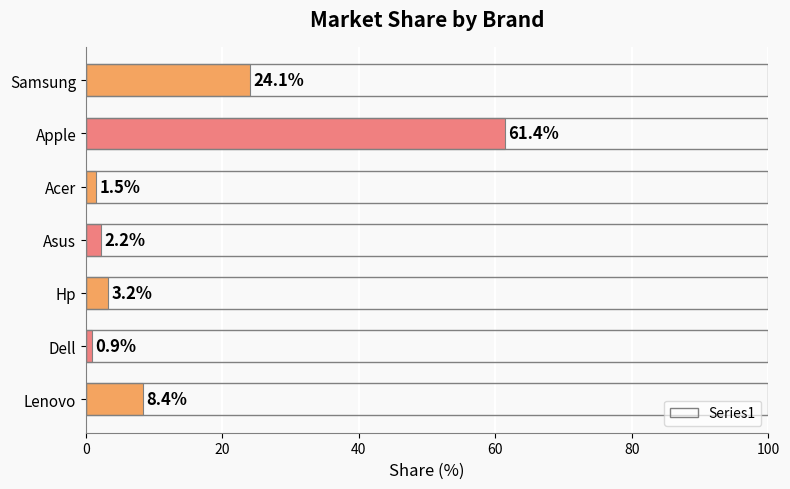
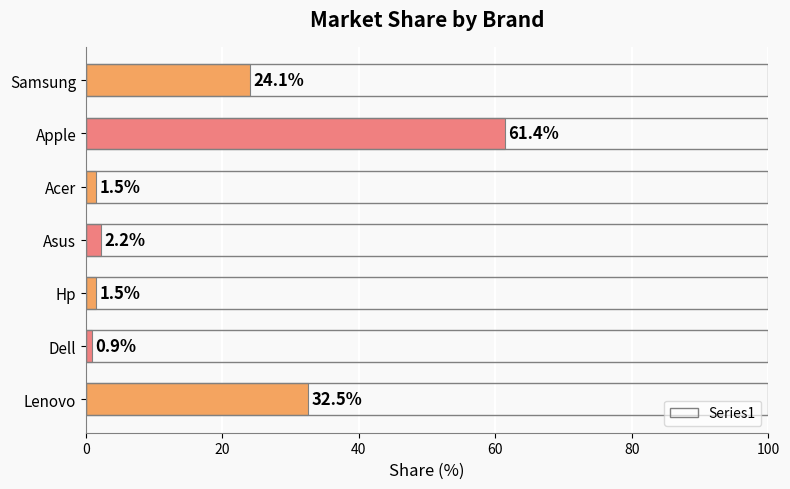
  {
    "Samsung": "24.1%",
    "Apple": "61.4%",
    "Acer": "1.5%",
    "Asus": "2.2%",
-   "Hp": "3.2%",
+   "Hp": "1.5%",
    "Dell": "0.9%",
-   "Lenovo": "8.4%"
+   "Lenovo": "32.5%"
  }
